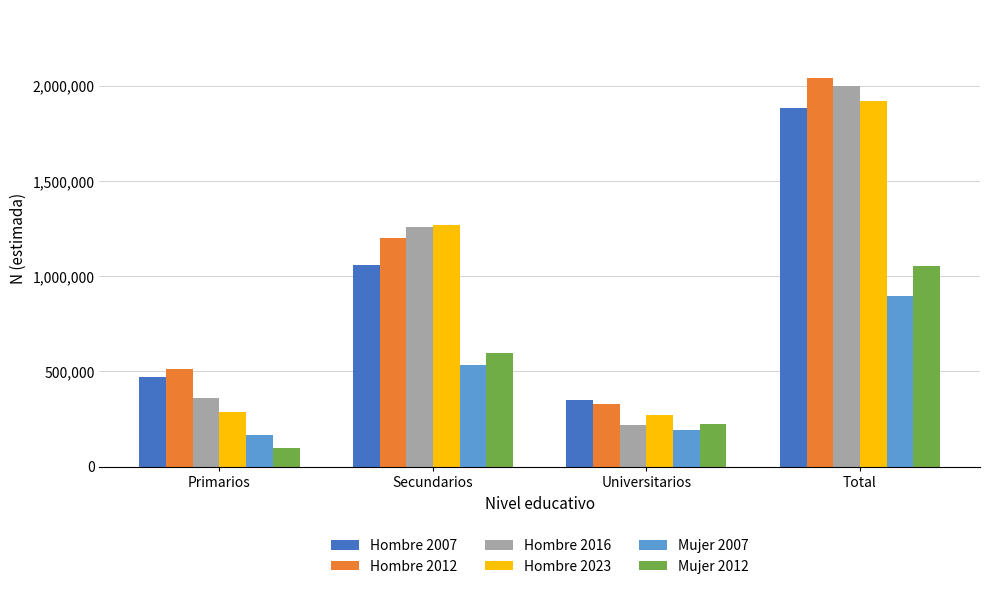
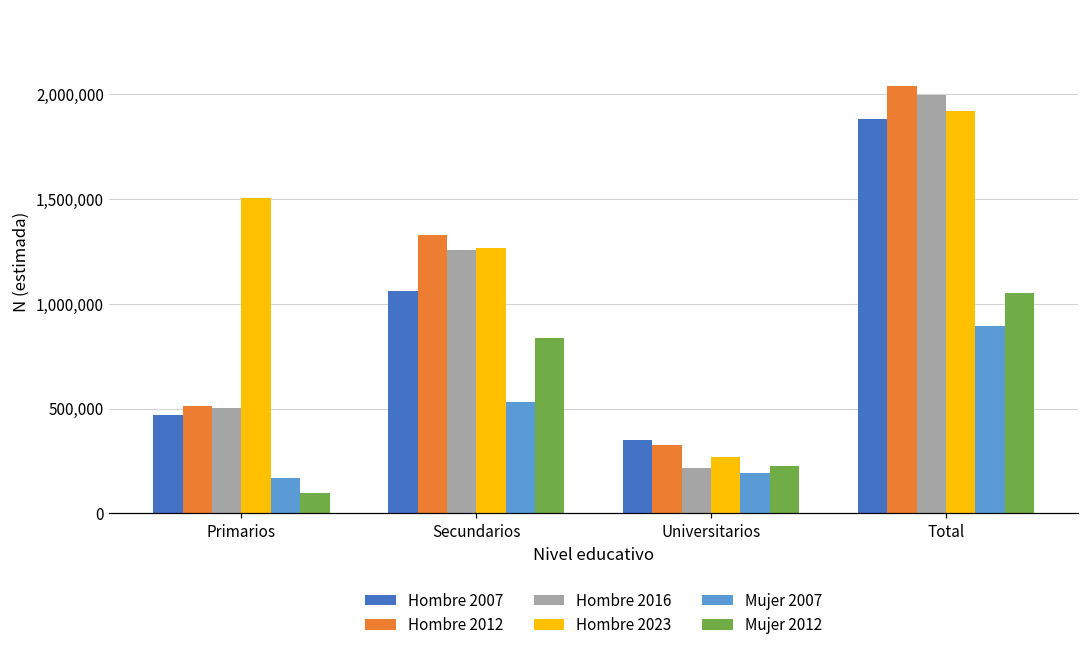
  {
    "Hombre 2012": {
      "Primarios": "510,000",
-     "Secundarios": "1,200,000",
+     "Secundarios": "1,330,000",
      "Universitarios": "330,000",
      "Total": "2,040,000"
    },
    "Hombre 2016": {
-     "Primarios": "360,000",
+     "Primarios": "500,000",
      "Secundarios": "1,260,000",
      "Universitarios": "220,000",
      "Total": "2,000,000"
    },
    "Hombre 2023": {
-     "Primarios": "290,000",
+     "Primarios": "1,500,000",
      "Secundarios": "1,270,000",
      "Universitarios": "270,000",
      "Total": "1,920,000"
    },
    "Mujer 2012": {
      "Primarios": "100,000",
-     "Secundarios": "600,000",
+     "Secundarios": "840,000",
      "Universitarios": "220,000",
      "Total": "1,050,000"
    }
  }
